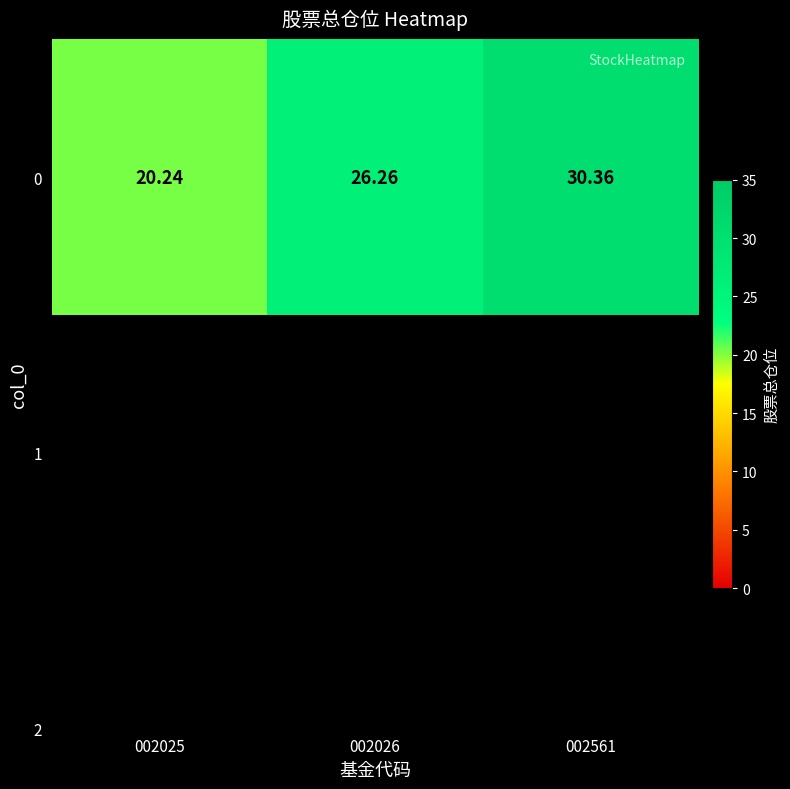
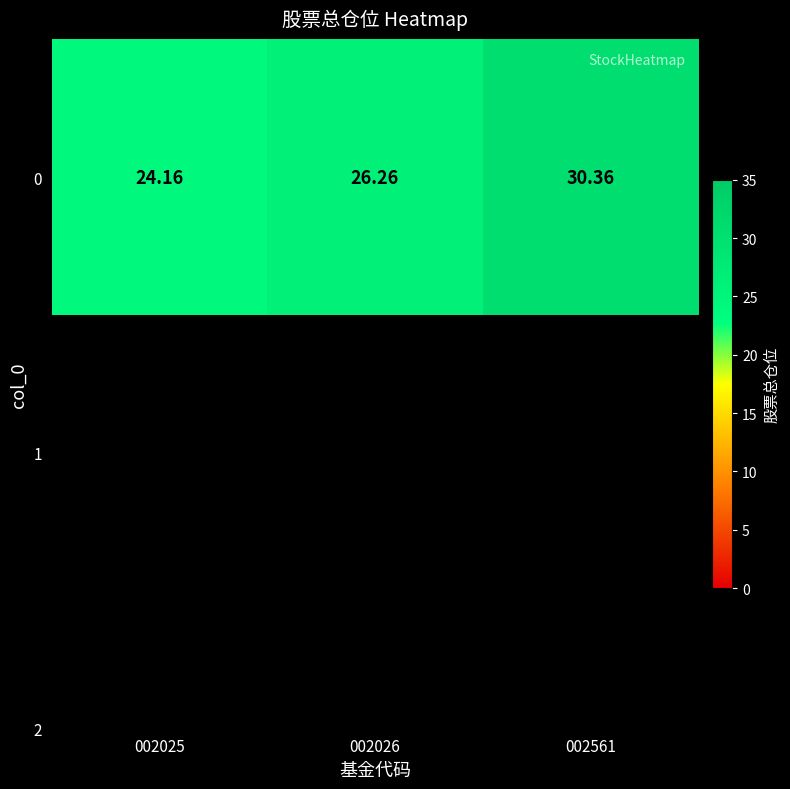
  {
    "0": {
-     "002025": 20.24,
+     "002025": 24.16,
      "002026": 26.26
    }
  }
